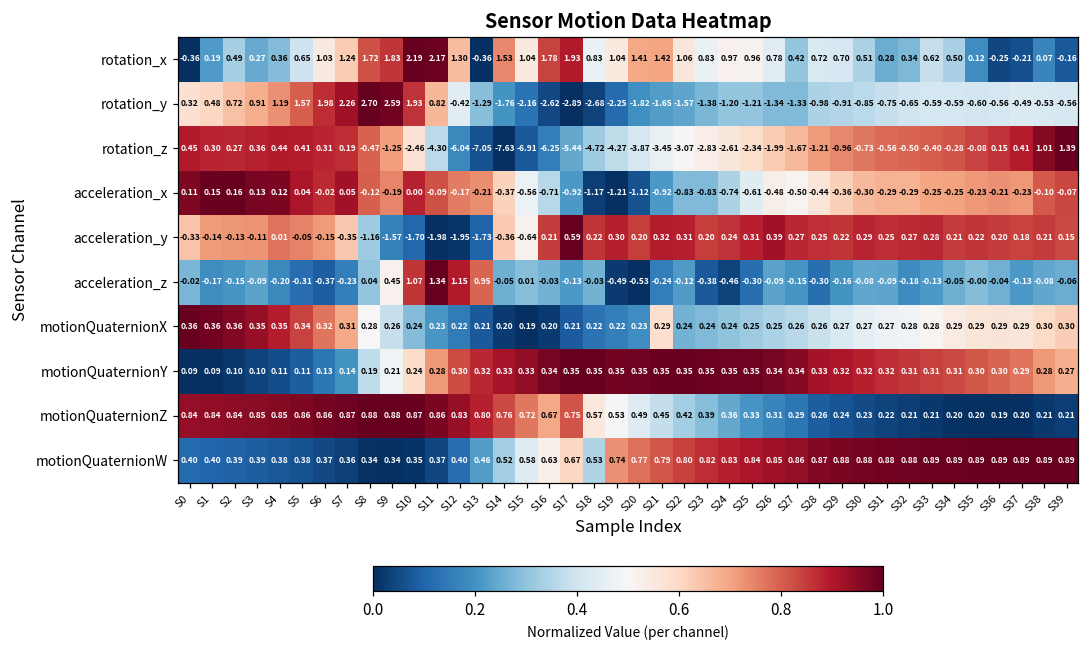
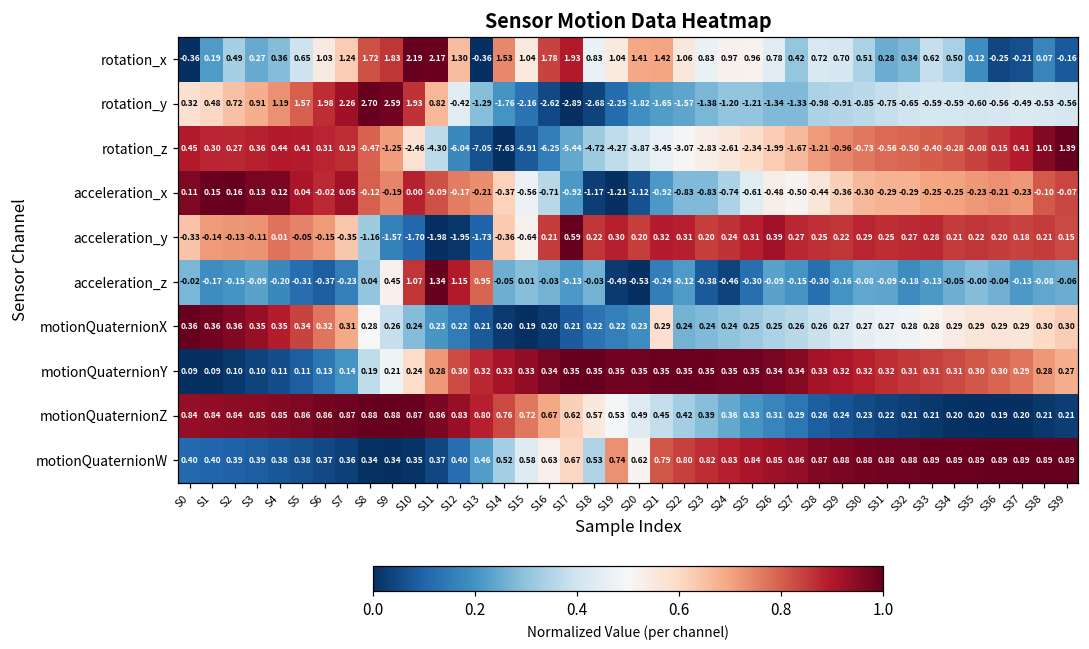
  {
    "motionQuaternionZ": {
      "S0": 0.84,
      "S1": 0.84,
      "S2": 0.84,
      "S3": 0.85,
      "S4": 0.85,
      "S5": 0.86,
      "S6": 0.86,
      "S7": 0.87,
      "S8": 0.88,
      "S9": 0.88,
      "S10": 0.87,
      "S11": 0.86,
      "S12": 0.83,
      "S13": 0.80,
      "S14": 0.76,
      "S15": 0.72,
      "S16": 0.67,
-     "S17": 0.75,
+     "S17": 0.62,
      "S18": 0.57,
      "S19": 0.53,
      "S20": 0.49,
      "S21": 0.45,
      "S22": 0.42,
      "S23": 0.39,
      "S24": 0.36,
      "S25": 0.33,
      "S26": 0.31,
      "S27": 0.29,
      "S28": 0.26,
      "S29": 0.24,
      "S30": 0.23,
      "S31": 0.22,
      "S32": 0.21,
      "S33": 0.21,
      "S34": 0.20,
      "S35": 0.20,
      "S36": 0.19,
      "S37": 0.20,
      "S38": 0.21,
      "S39": 0.21
    },
    "motionQuaternionW": {
      "S0": 0.40,
      "S1": 0.40,
      "S2": 0.39,
      "S3": 0.39,
      "S4": 0.38,
      "S5": 0.38,
      "S6": 0.37,
      "S7": 0.36,
      "S8": 0.34,
      "S9": 0.34,
      "S10": 0.35,
      "S11": 0.37,
      "S12": 0.40,
      "S13": 0.46,
      "S14": 0.52,
      "S15": 0.58,
      "S16": 0.63,
      "S17": 0.67,
      "S18": 0.53,
      "S19": 0.74,
-     "S20": 0.77,
+     "S20": 0.62,
      "S21": 0.79,
      "S22": 0.80,
      "S23": 0.82,
      "S24": 0.83,
      "S25": 0.84,
      "S26": 0.85,
      "S27": 0.86,
      "S28": 0.87,
      "S29": 0.88,
      "S30": 0.88,
      "S31": 0.88,
      "S32": 0.88,
      "S33": 0.89,
      "S34": 0.89,
      "S35": 0.89,
      "S36": 0.89,
      "S37": 0.89,
      "S38": 0.89,
      "S39": 0.89
    }
  }
